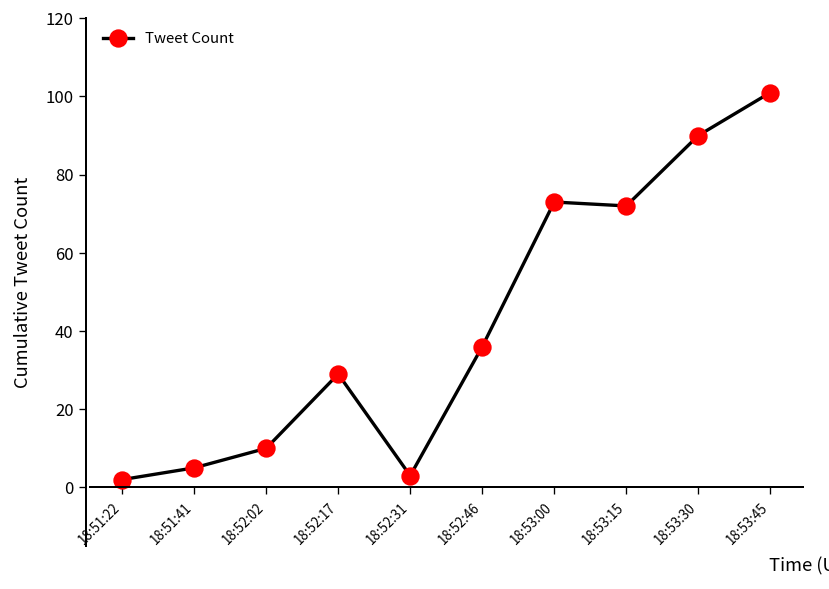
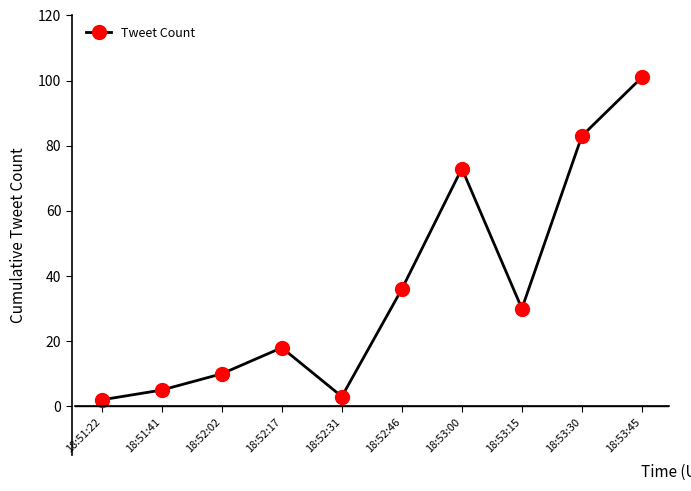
  {
    "18:51:22": 2,
    "18:51:41": 5,
    "18:52:02": 10,
-   "18:52:17": 29,
+   "18:52:17": 18,
    "18:52:31": 3,
    "18:52:46": 36,
    "18:53:00": 73,
-   "18:53:15": 72,
-   "18:53:30": 90,
+   "18:53:15": 30,
+   "18:53:30": 83,
    "18:53:45": 101
  }
